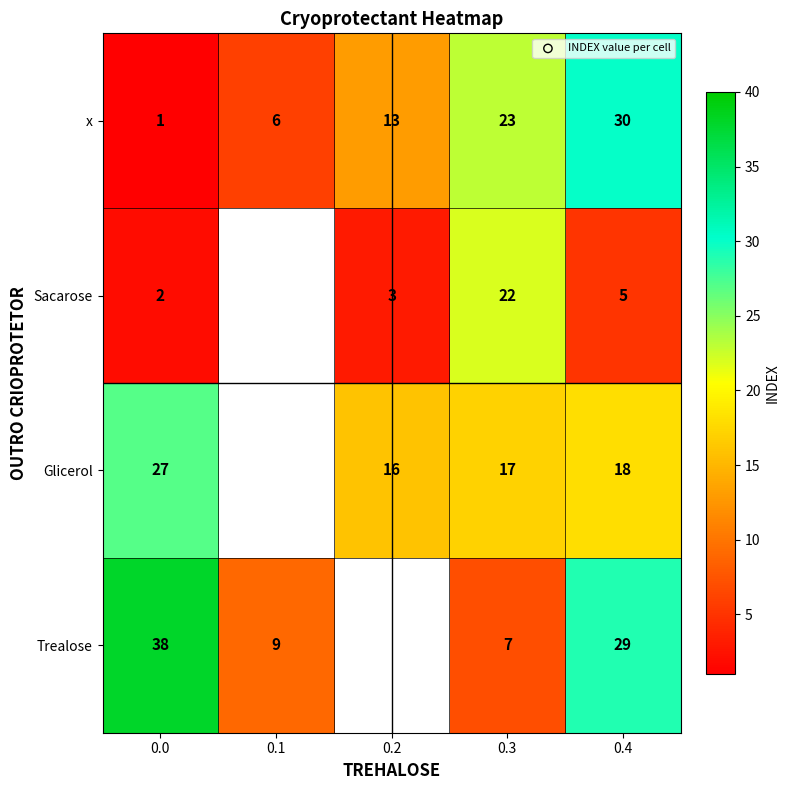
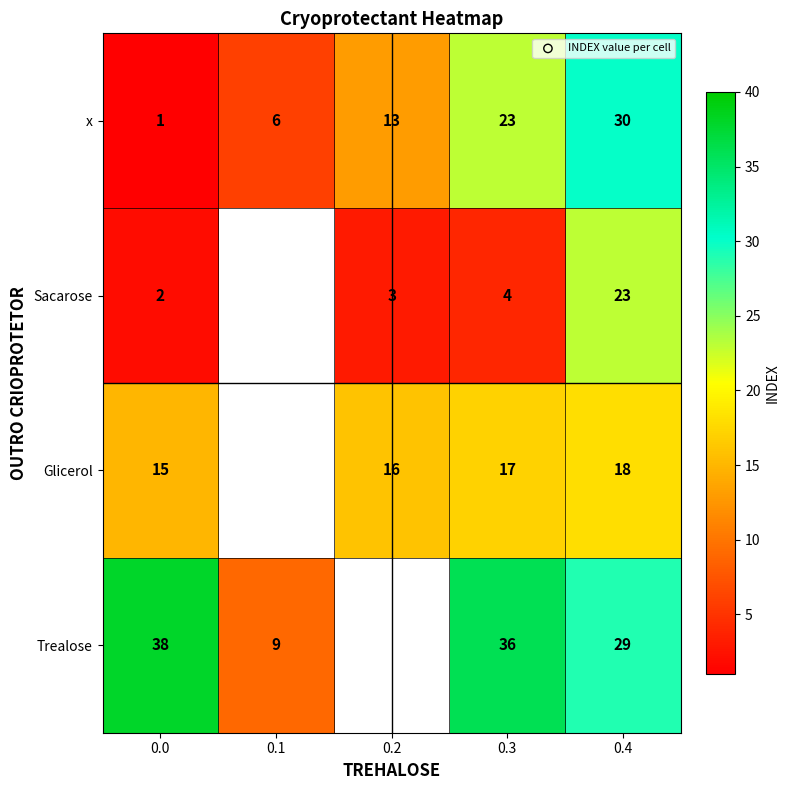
  {
    "x": {
      "0.0": 1,
      "0.1": 6,
      "0.2": 13,
      "0.3": 23,
      "0.4": 30
    },
    "Sacarose": {
      "0.0": 2,
      "0.2": 3,
-     "0.3": 22,
-     "0.4": 5
+     "0.3": 4,
+     "0.4": 23
    },
    "Glicerol": {
-     "0.0": 27,
+     "0.0": 15,
      "0.2": 16,
      "0.3": 17,
      "0.4": 18
    },
    "Trealose": {
      "0.0": 38,
      "0.1": 9,
-     "0.3": 7,
+     "0.3": 36,
      "0.4": 29
    }
  }
